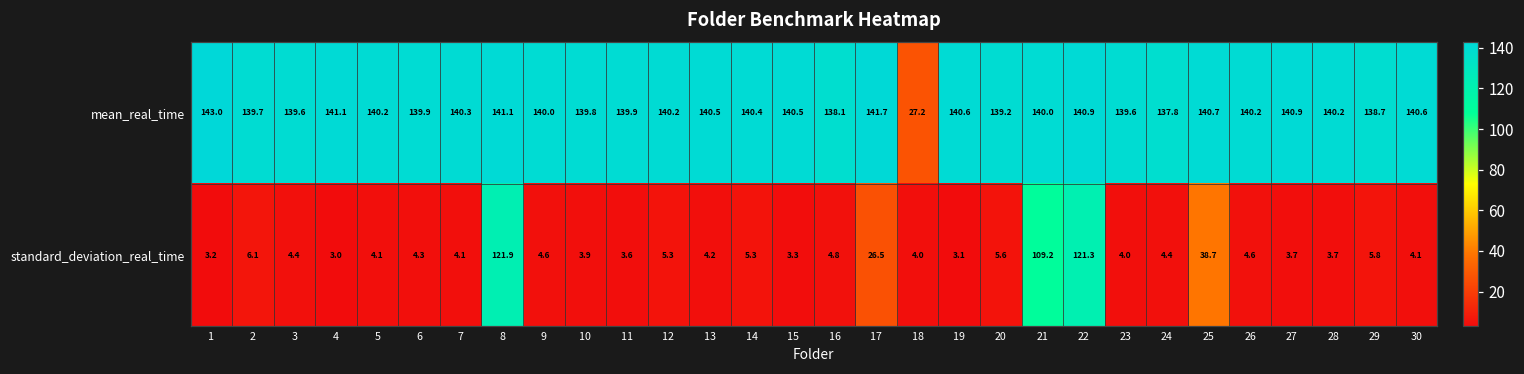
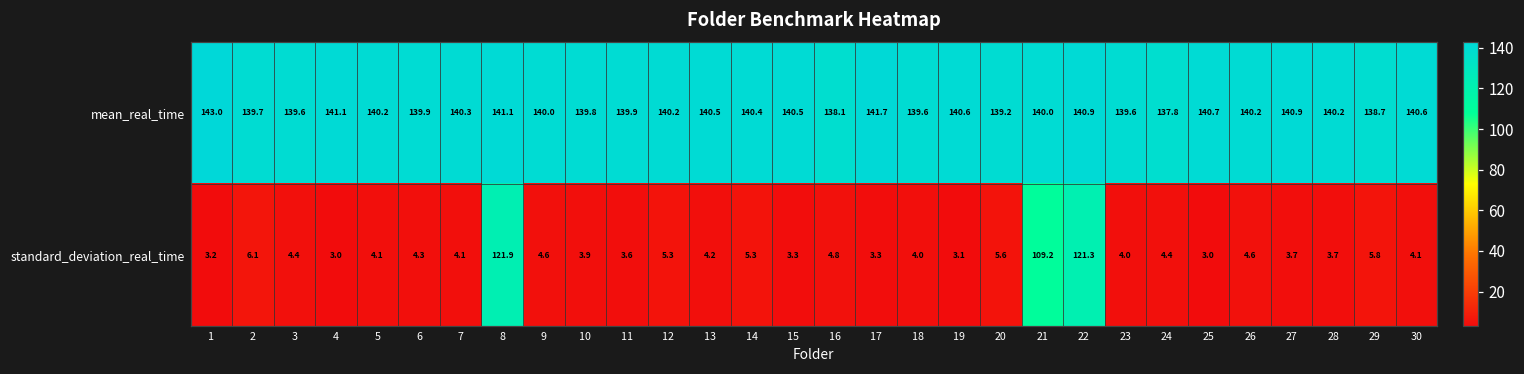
  {
    "mean_real_time": {
      "1": 143.0,
      "2": 139.7,
      "3": 139.6,
      "4": 141.1,
      "5": 140.2,
      "6": 139.9,
      "7": 140.3,
      "8": 141.1,
      "9": 140.0,
      "10": 139.8,
      "11": 139.9,
      "12": 140.2,
      "13": 140.5,
      "14": 140.4,
      "15": 140.5,
      "16": 138.1,
      "17": 141.7,
-     "18": 27.2,
+     "18": 139.6,
      "19": 140.6,
      "20": 139.2,
      "21": 140.0,
      "22": 140.9,
      "23": 139.6,
      "24": 137.8,
      "25": 140.7,
      "26": 140.2,
      "27": 140.9,
      "28": 140.2,
      "29": 138.7,
      "30": 140.6
    },
    "standard_deviation_real_time": {
      "1": 3.2,
      "2": 6.1,
      "3": 4.4,
      "4": 3.0,
      "5": 4.1,
      "6": 4.3,
      "7": 4.1,
      "8": 121.9,
      "9": 4.6,
      "10": 3.9,
      "11": 3.6,
      "12": 5.3,
      "13": 4.2,
      "14": 5.3,
      "15": 3.3,
      "16": 4.8,
-     "17": 26.5,
+     "17": 3.3,
      "18": 4.0,
      "19": 3.1,
      "20": 5.6,
      "21": 109.2,
      "22": 121.3,
      "23": 4.0,
      "24": 4.4,
-     "25": 38.7,
+     "25": 3.0,
      "26": 4.6,
      "27": 3.7,
      "28": 3.7,
      "29": 5.8,
      "30": 4.1
    }
  }
